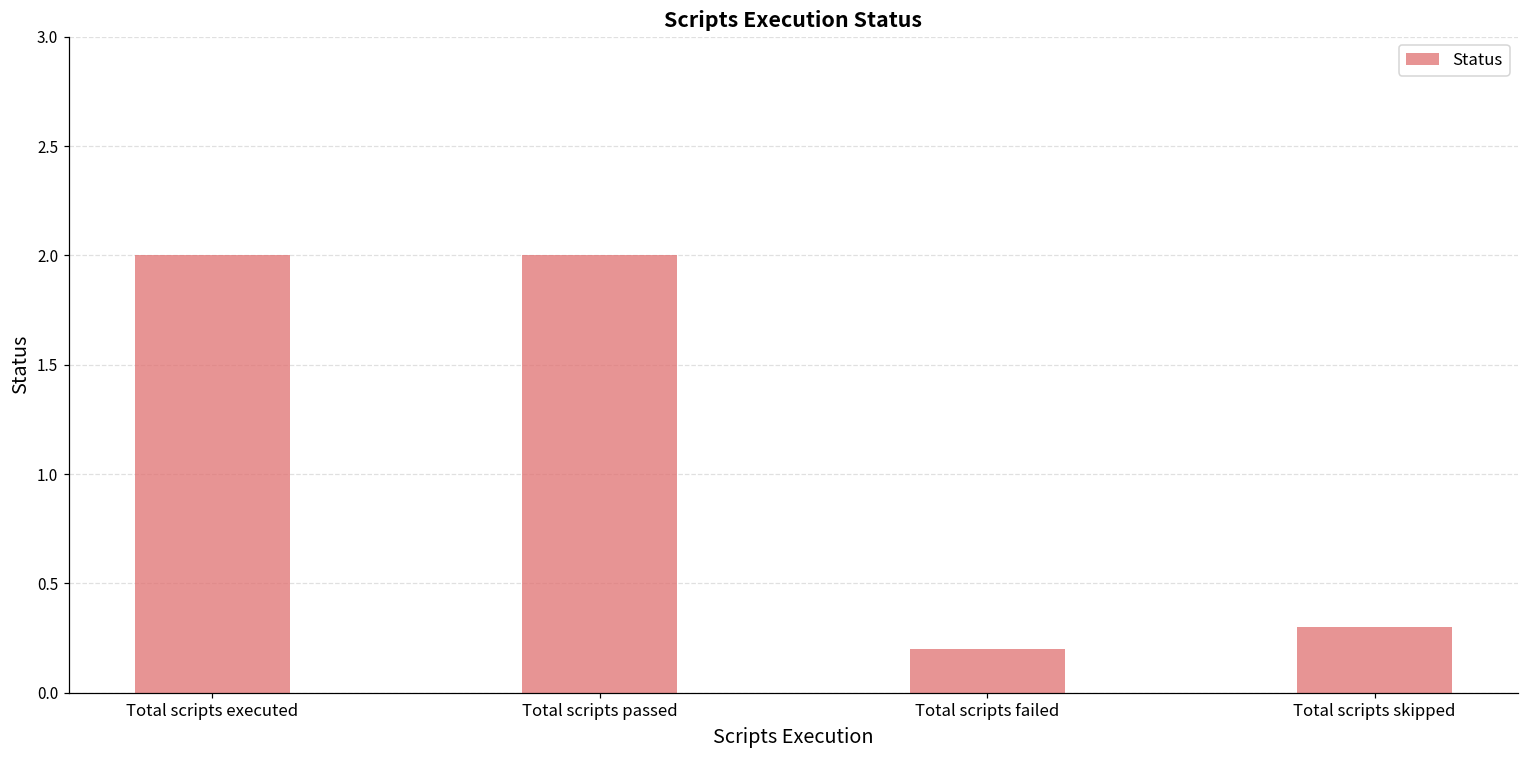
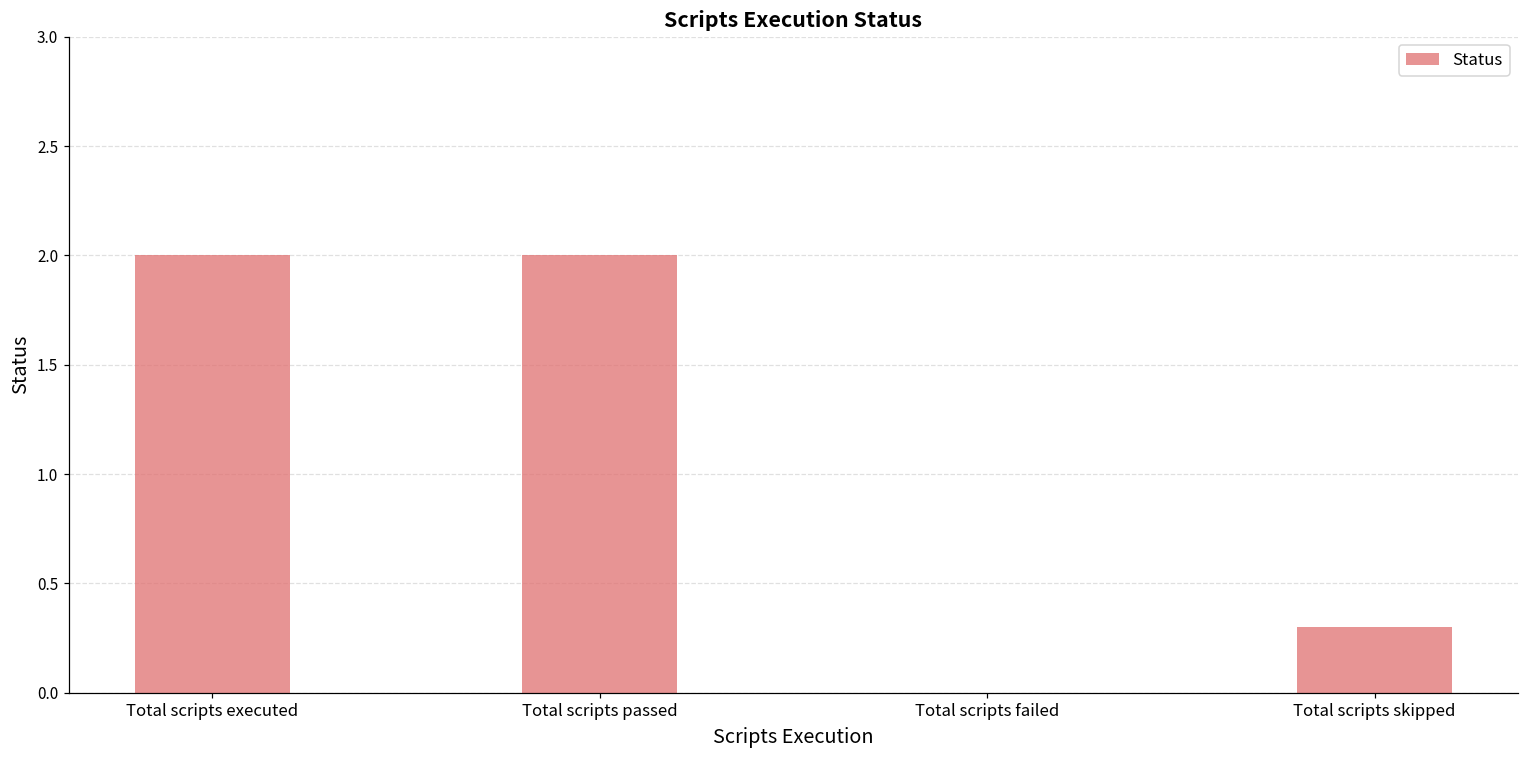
  {
    "Total scripts executed": 2.0,
    "Total scripts passed": 2.0,
-   "Total scripts failed": 0.2,
+   "Total scripts failed": 0.0,
    "Total scripts skipped": 0.3
  }
